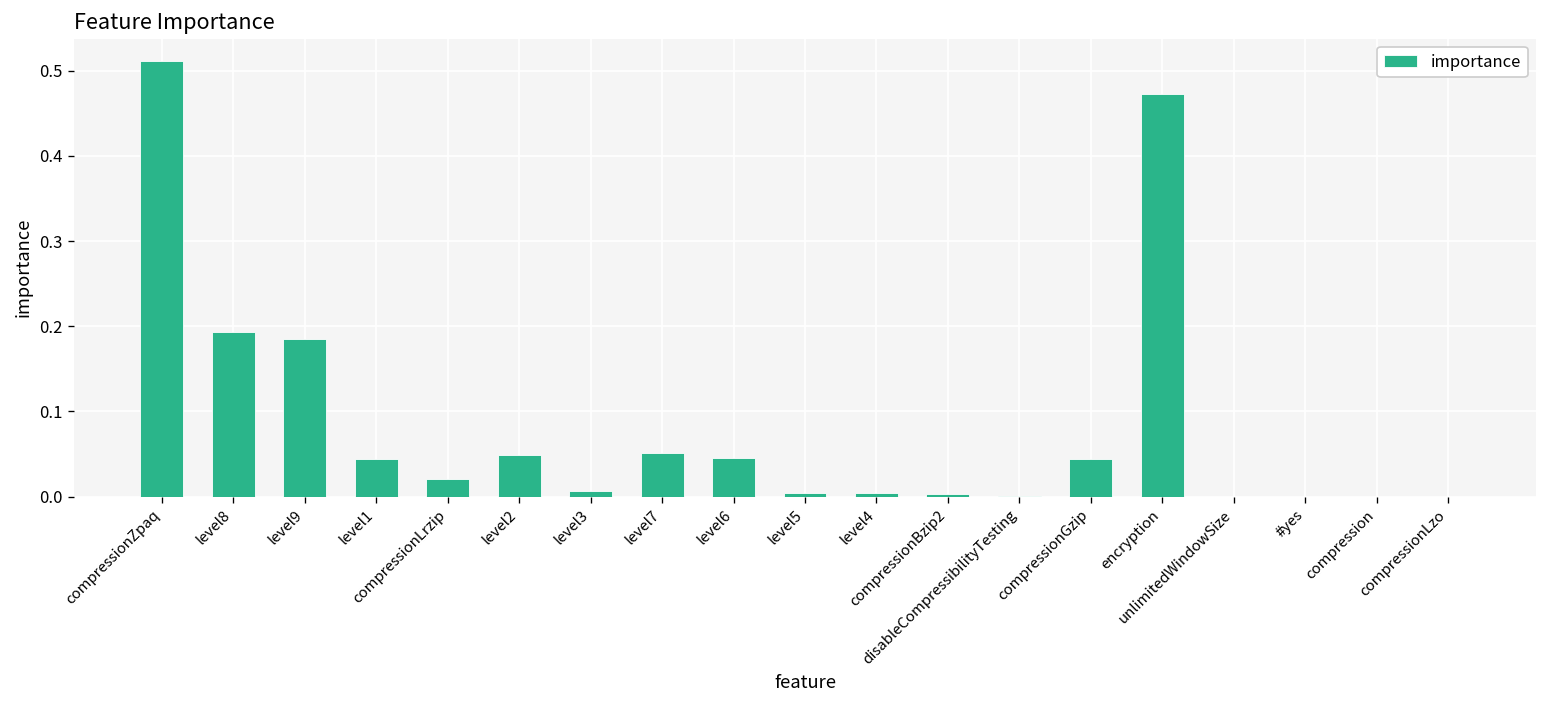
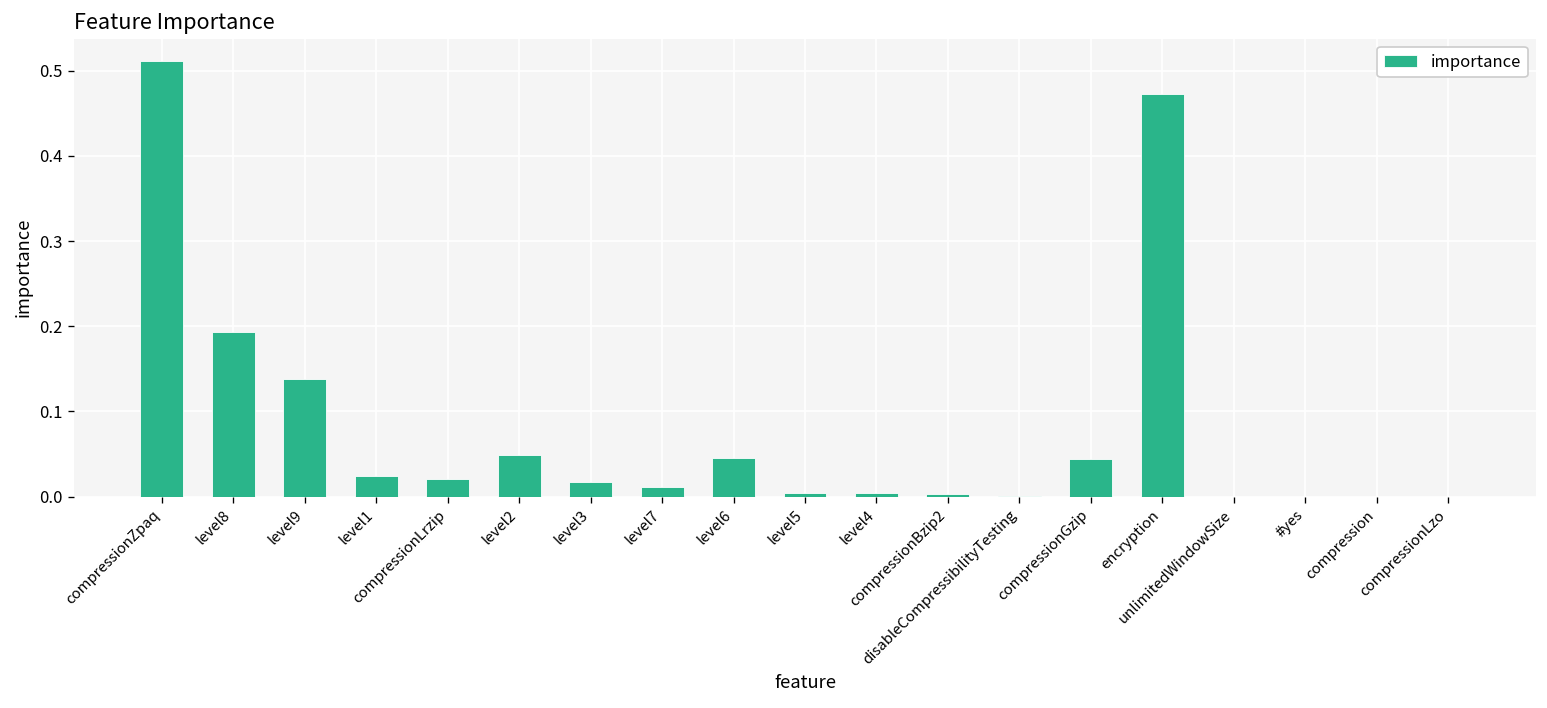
  {
    "compressionZpaq": 0.51,
    "level8": 0.19,
-   "level9": 0.19,
-   "level1": 0.04,
+   "level9": 0.14,
+   "level1": 0.02,
    "compressionLrzip": 0.02,
    "level2": 0.05,
-   "level3": 0.01,
-   "level7": 0.05,
+   "level3": 0.02,
+   "level7": 0.01,
    "level6": 0.05,
    "level5": 0.00,
    "level4": 0.00,
    "compressionGzip": 0.04,
    "encryption": 0.47
  }
